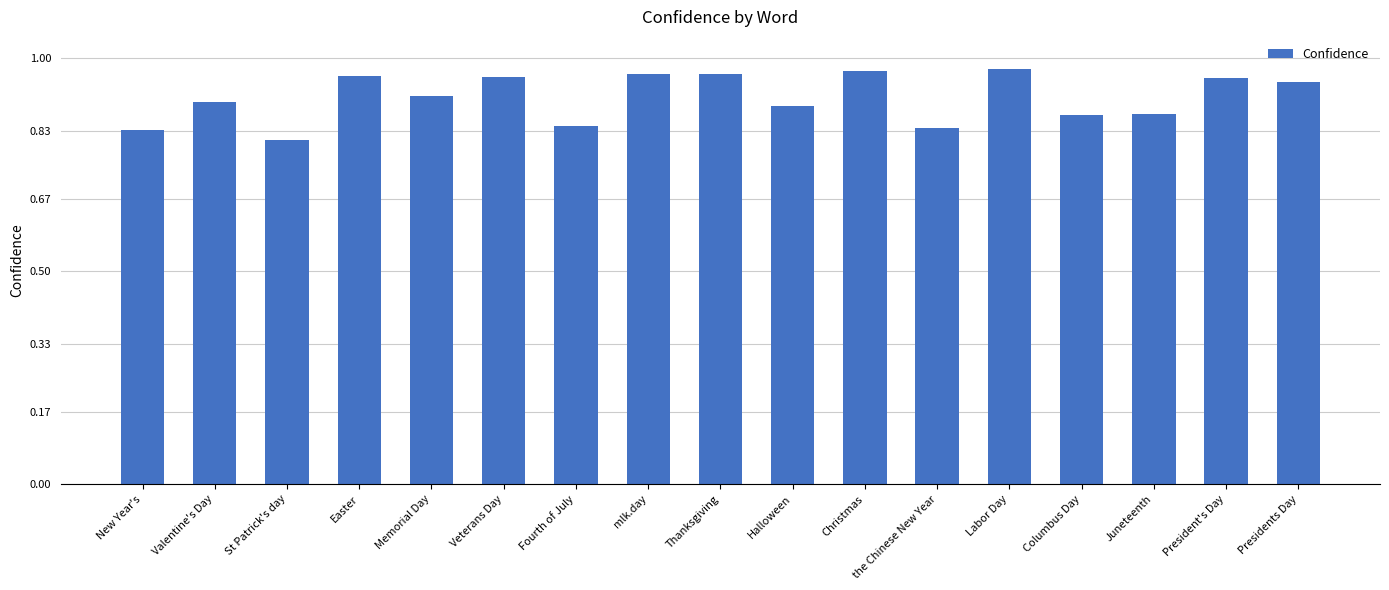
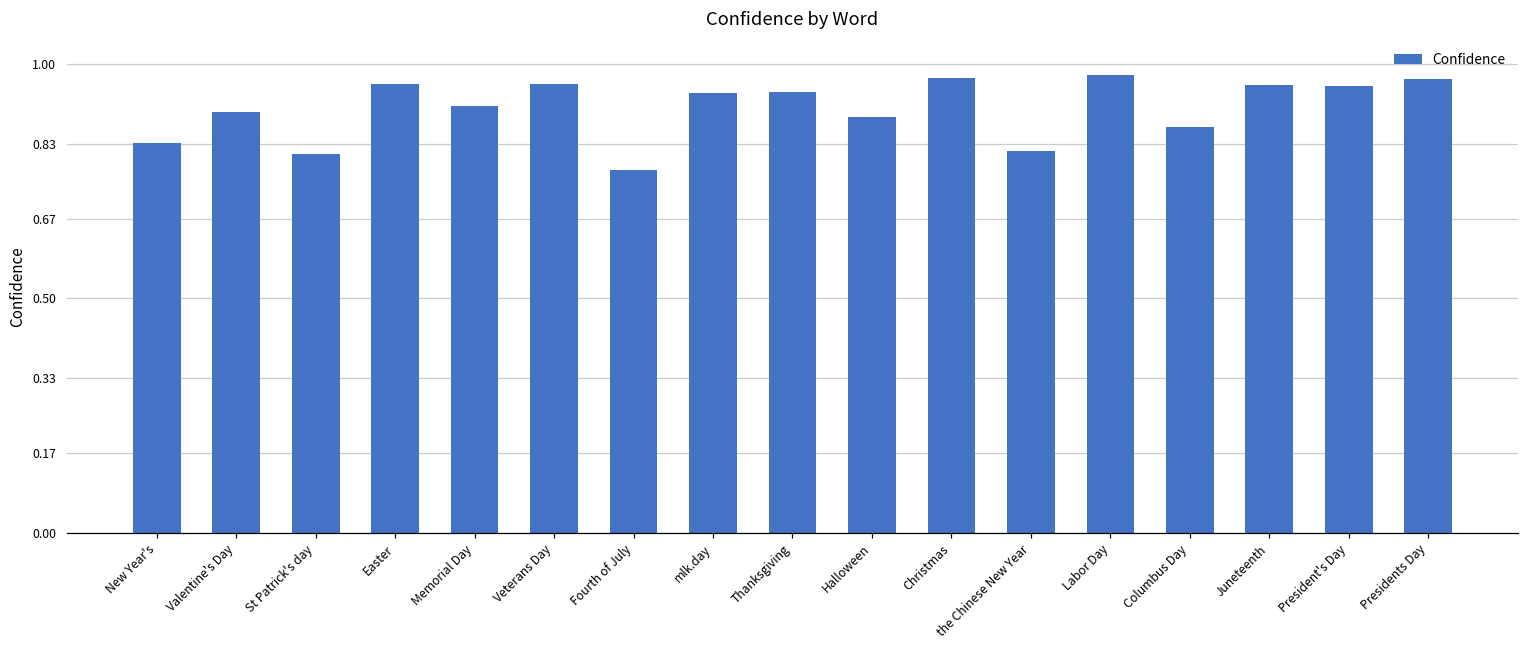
  {
    "New Year's": 0.83,
    "Valentine's Day": 0.90,
    "St Patrick's day": 0.81,
    "Easter": 0.96,
    "Memorial Day": 0.91,
    "Veterans Day": 0.96,
-   "Fourth of July": 0.84,
-   "mlk.day": 0.96,
-   "Thanksgiving": 0.96,
+   "Fourth of July": 0.77,
+   "mlk.day": 0.94,
+   "Thanksgiving": 0.94,
    "Halloween": 0.89,
    "Christmas": 0.97,
-   "the Chinese New Year": 0.84,
+   "the Chinese New Year": 0.81,
    "Labor Day": 0.98,
    "Columbus Day": 0.87,
-   "Juneteenth": 0.87,
+   "Juneteenth": 0.96,
    "President's Day": 0.95,
-   "Presidents Day": 0.94
+   "Presidents Day": 0.97
  }
